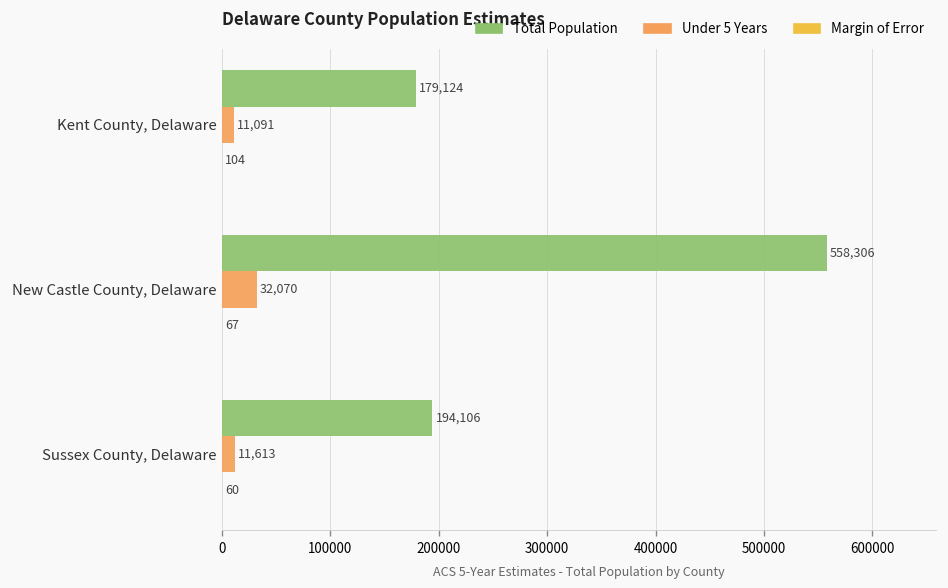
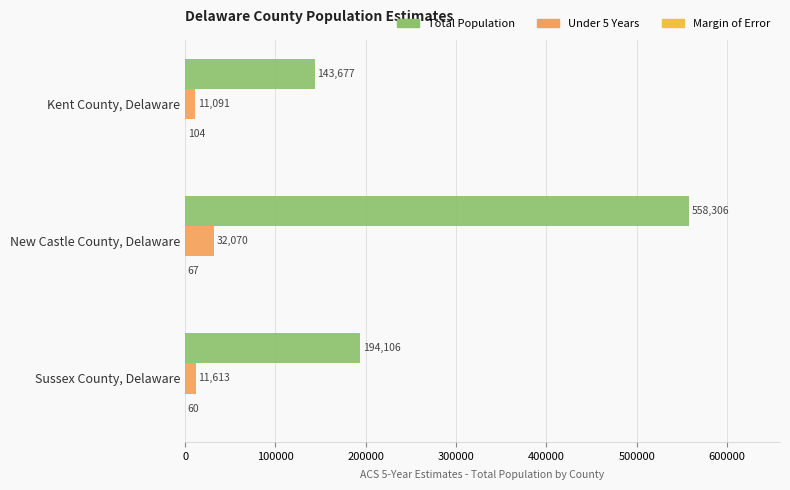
  {
    "Total Population": {
-     "Kent County, Delaware": "179,124",
+     "Kent County, Delaware": "143,677",
      "New Castle County, Delaware": "558,306",
      "Sussex County, Delaware": "194,106"
    }
  }
